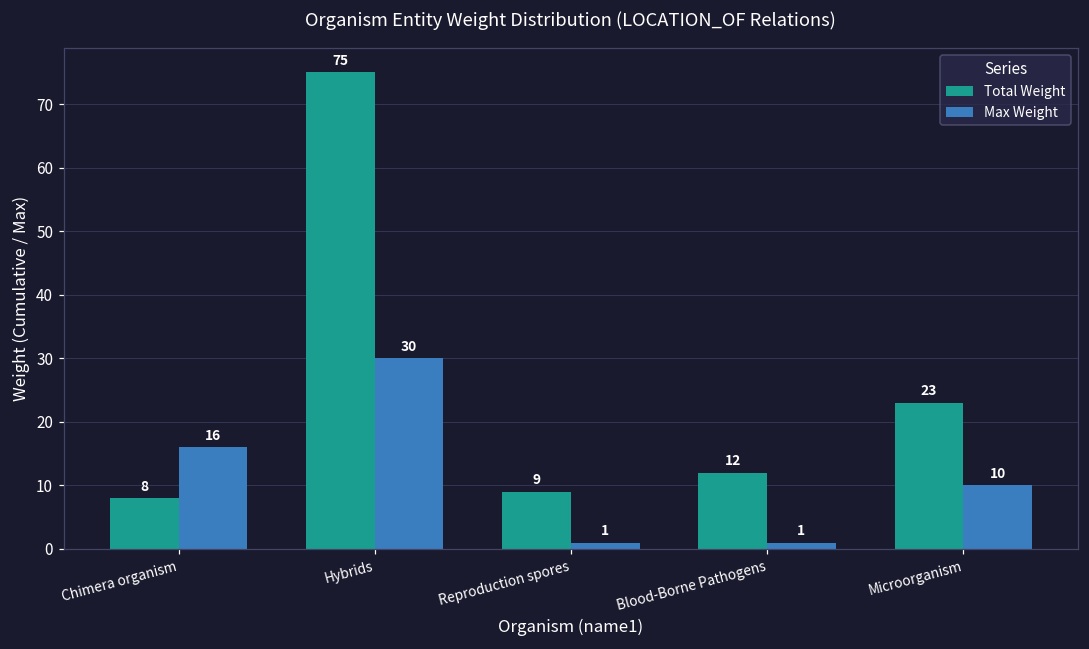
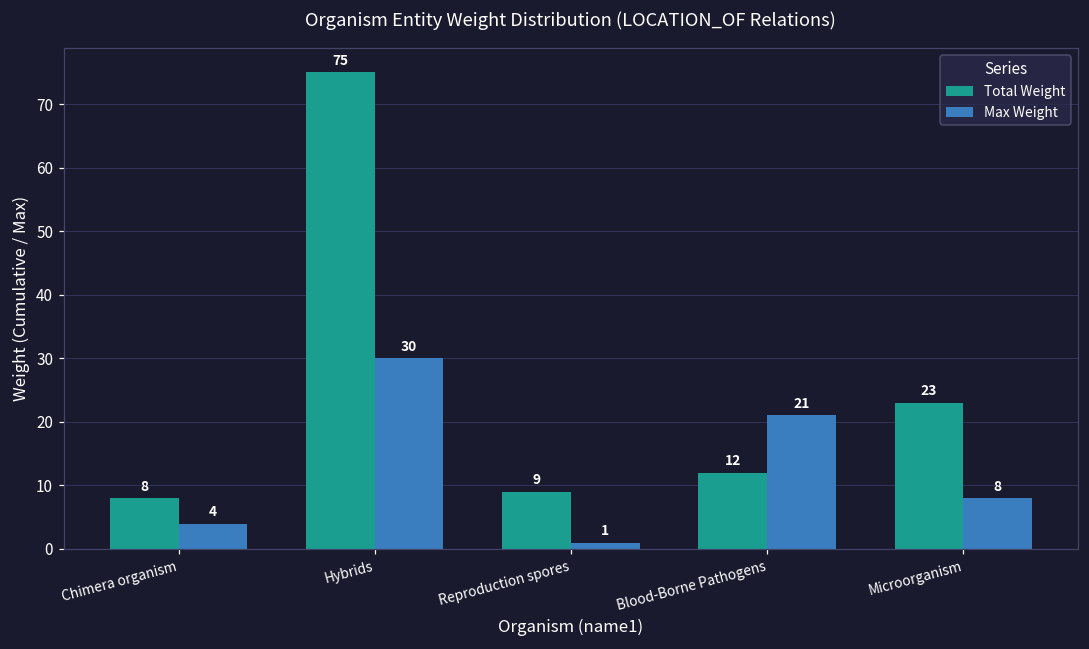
  {
    "Total Weight": {
      "Chimera organism": 8,
      "Hybrids": 75,
      "Reproduction spores": 9,
      "Blood-Borne Pathogens": 12,
      "Microorganism": 23
    },
    "Max Weight": {
-     "Chimera organism": 16,
+     "Chimera organism": 4,
      "Hybrids": 30,
      "Reproduction spores": 1,
-     "Blood-Borne Pathogens": 1,
-     "Microorganism": 10
+     "Blood-Borne Pathogens": 21,
+     "Microorganism": 8
    }
  }
